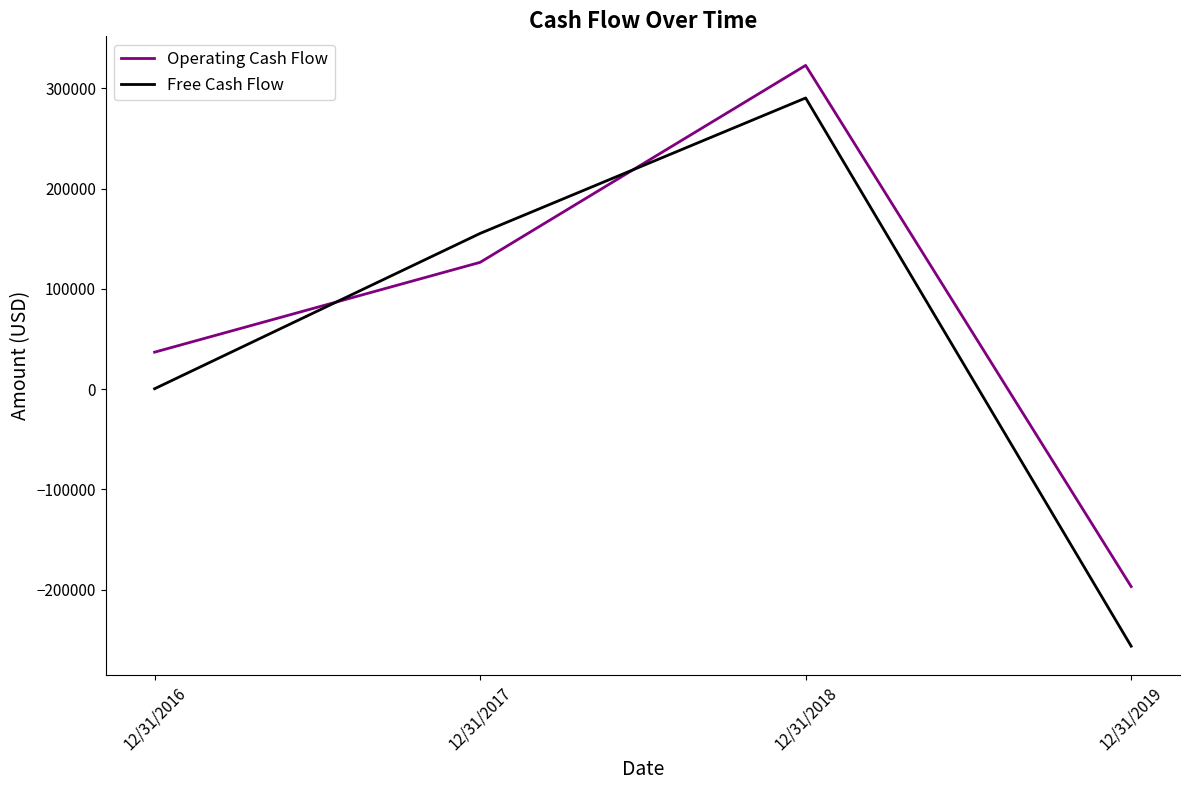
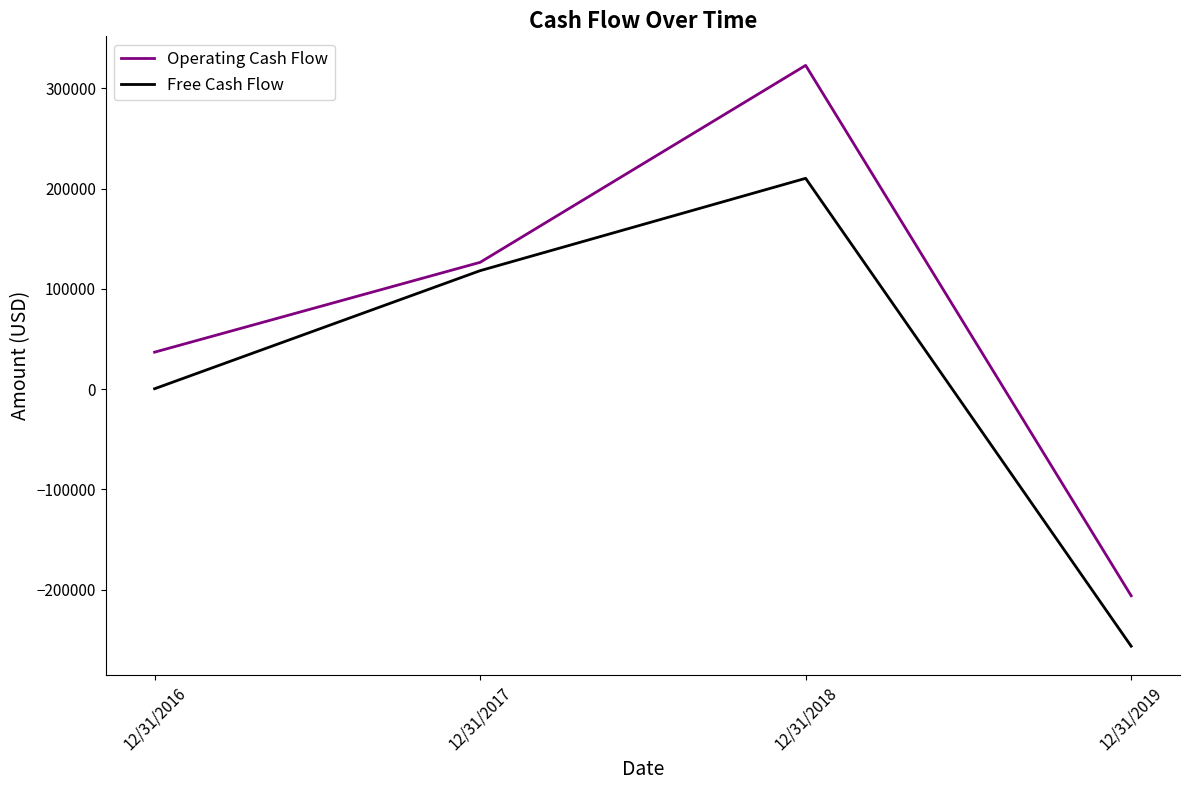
  {
    "Operating Cash Flow": {
      "12/31/2016": 37000,
      "12/31/2017": 127000,
      "12/31/2018": 323000,
-     "12/31/2019": -197000
+     "12/31/2019": -206000
    },
    "Free Cash Flow": {
      "12/31/2016": 0,
-     "12/31/2017": 155000,
-     "12/31/2018": 290000,
+     "12/31/2017": 118000,
+     "12/31/2018": 210000,
      "12/31/2019": -256000
    }
  }
